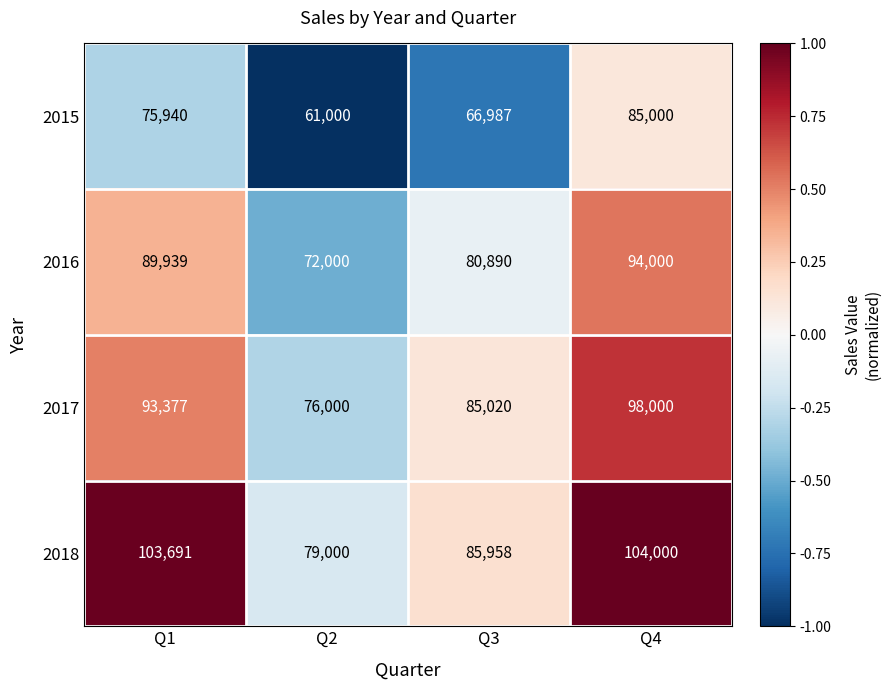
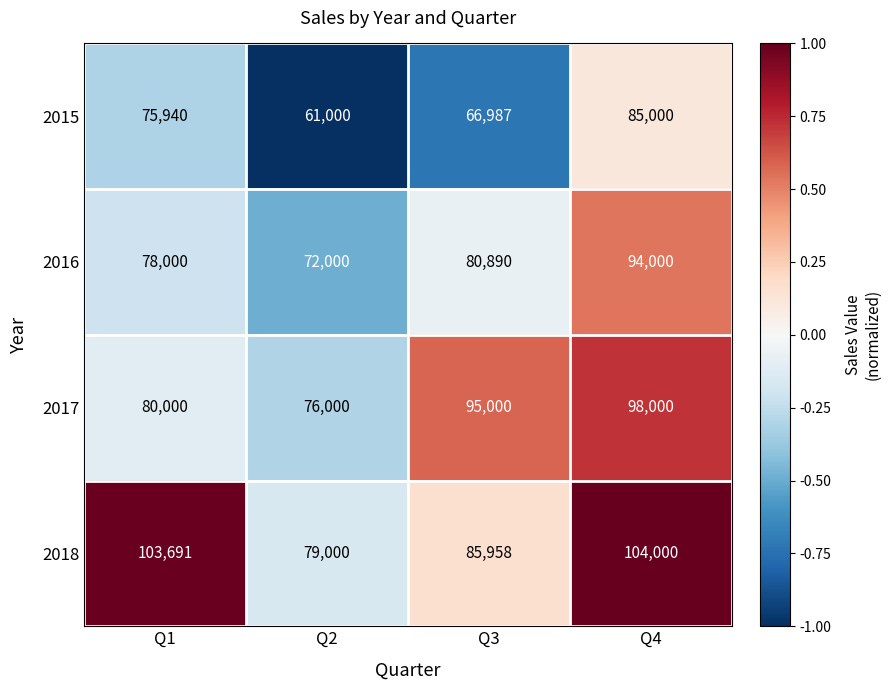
  {
    "2015": {
      "Q1": "75,940",
      "Q2": "61,000",
      "Q3": "66,987",
      "Q4": "85,000"
    },
    "2016": {
-     "Q1": "89,939",
+     "Q1": "78,000",
      "Q2": "72,000",
      "Q3": "80,890",
      "Q4": "94,000"
    },
    "2017": {
-     "Q1": "93,377",
+     "Q1": "80,000",
      "Q2": "76,000",
-     "Q3": "85,020",
+     "Q3": "95,000",
      "Q4": "98,000"
    },
    "2018": {
      "Q1": "103,691",
      "Q2": "79,000",
      "Q3": "85,958",
      "Q4": "104,000"
    }
  }
